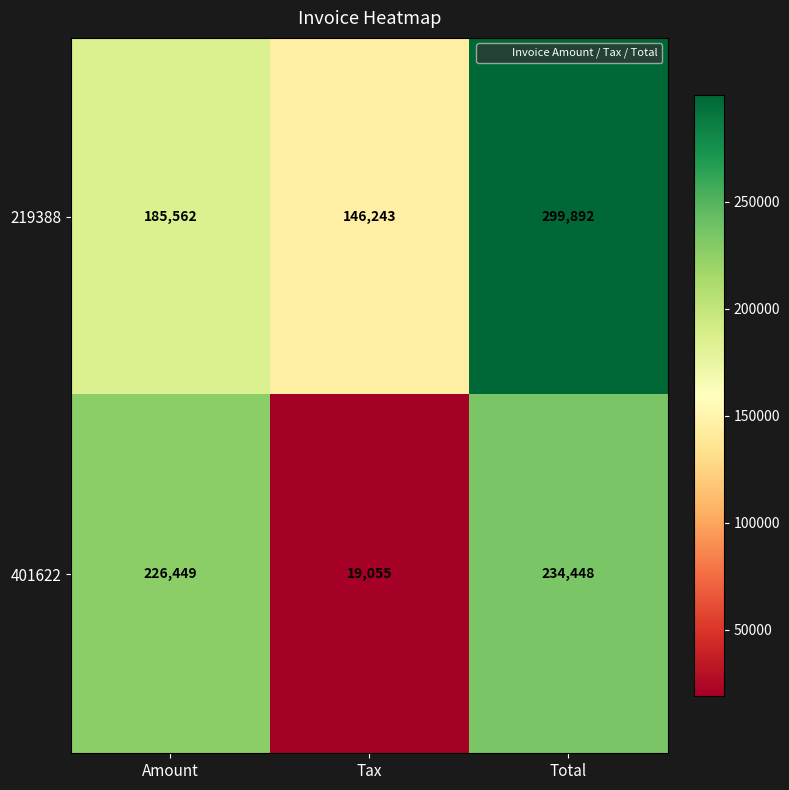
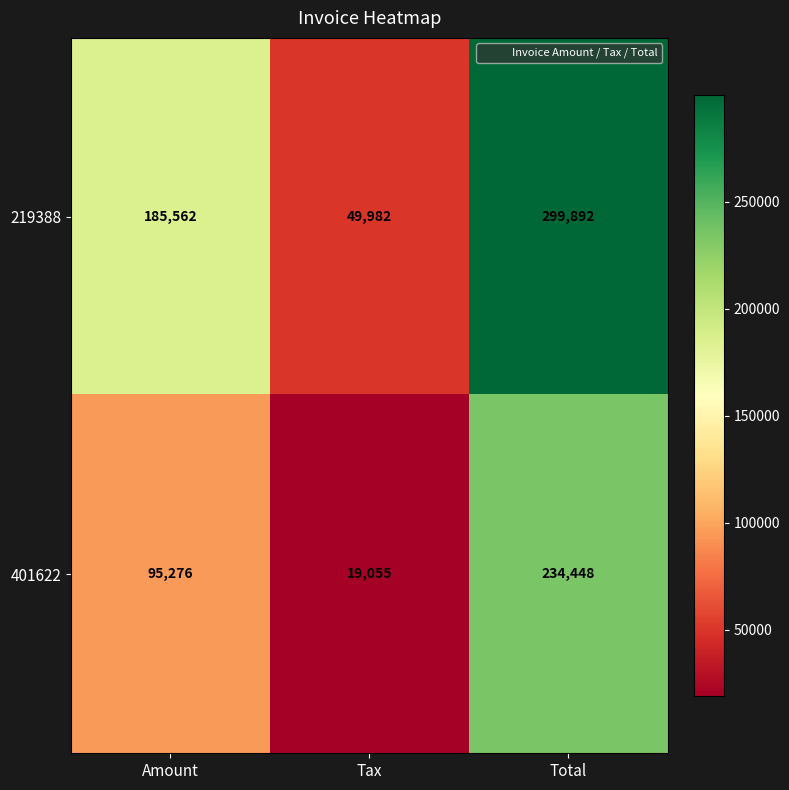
  {
    "219388": {
      "Amount": "185,562",
-     "Tax": "146,243",
+     "Tax": "49,982",
      "Total": "299,892"
    },
    "401622": {
-     "Amount": "226,449",
+     "Amount": "95,276",
      "Tax": "19,055",
      "Total": "234,448"
    }
  }
